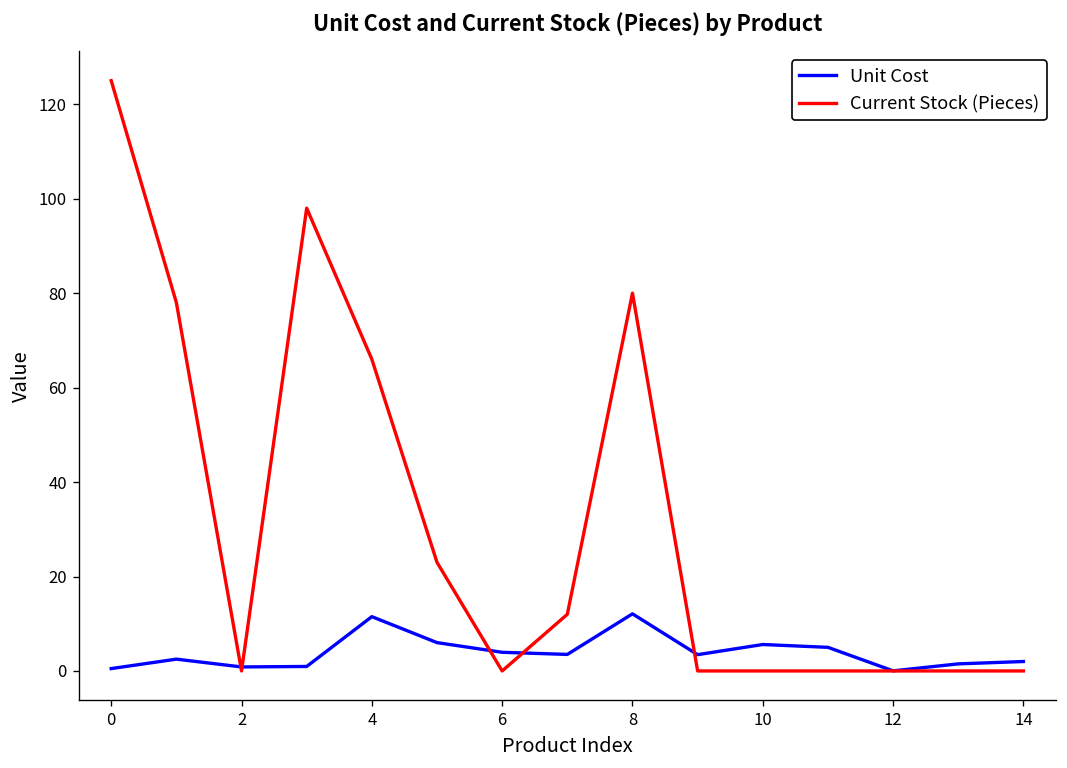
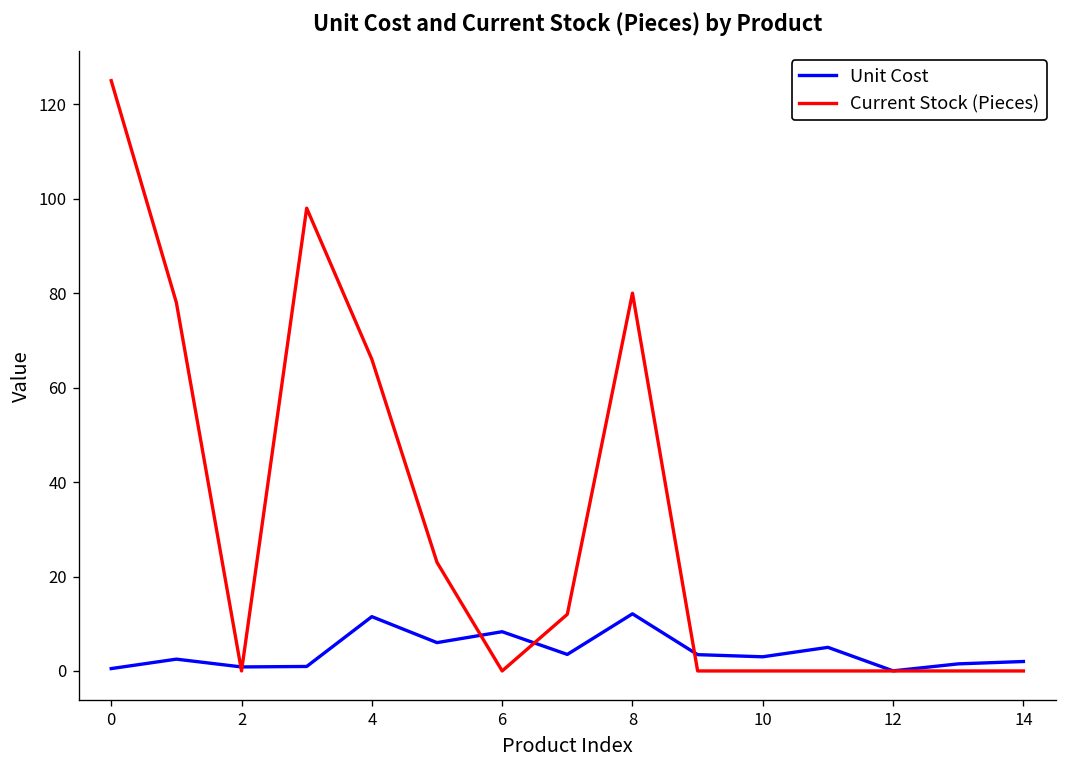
  {
    "Unit Cost": {
      "0": 1,
      "2": 1,
      "4": 12,
-     "6": 4,
+     "6": 8,
      "8": 12,
-     "10": 6,
+     "10": 3,
      "14": 2
    },
    "Current Stock (Pieces)": {
      "0": 125,
      "2": 0,
      "4": 66,
      "6": 0,
      "8": 80,
      "10": 0,
      "14": 0
    }
  }
